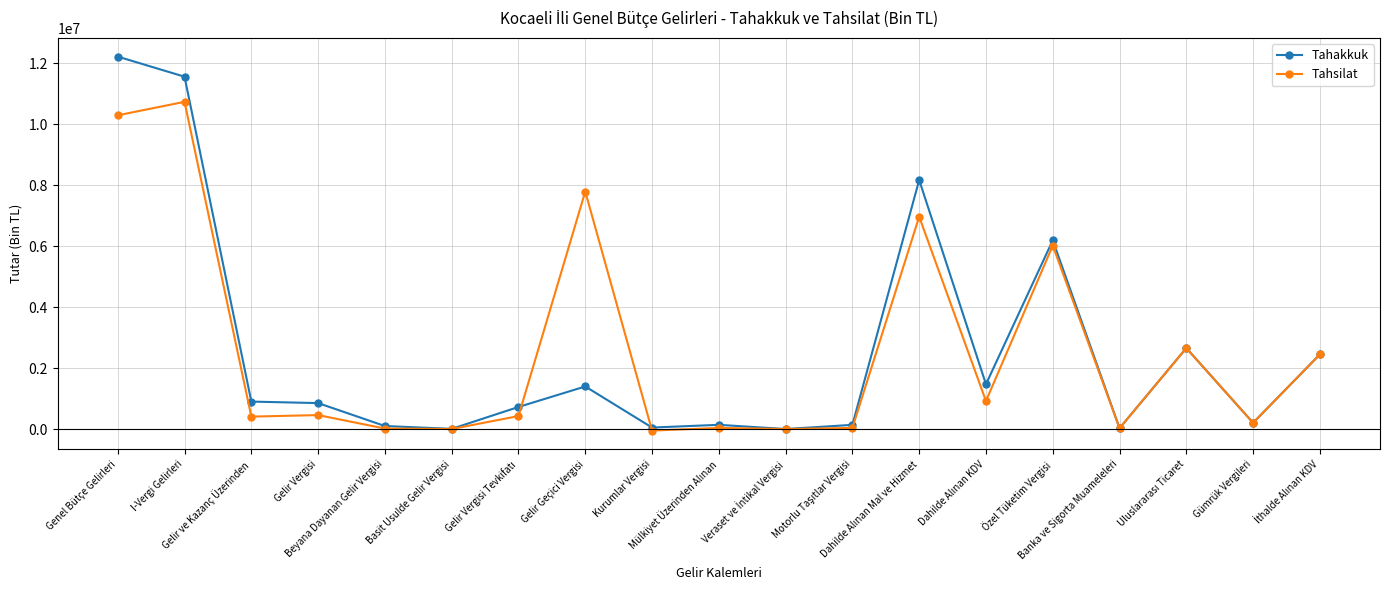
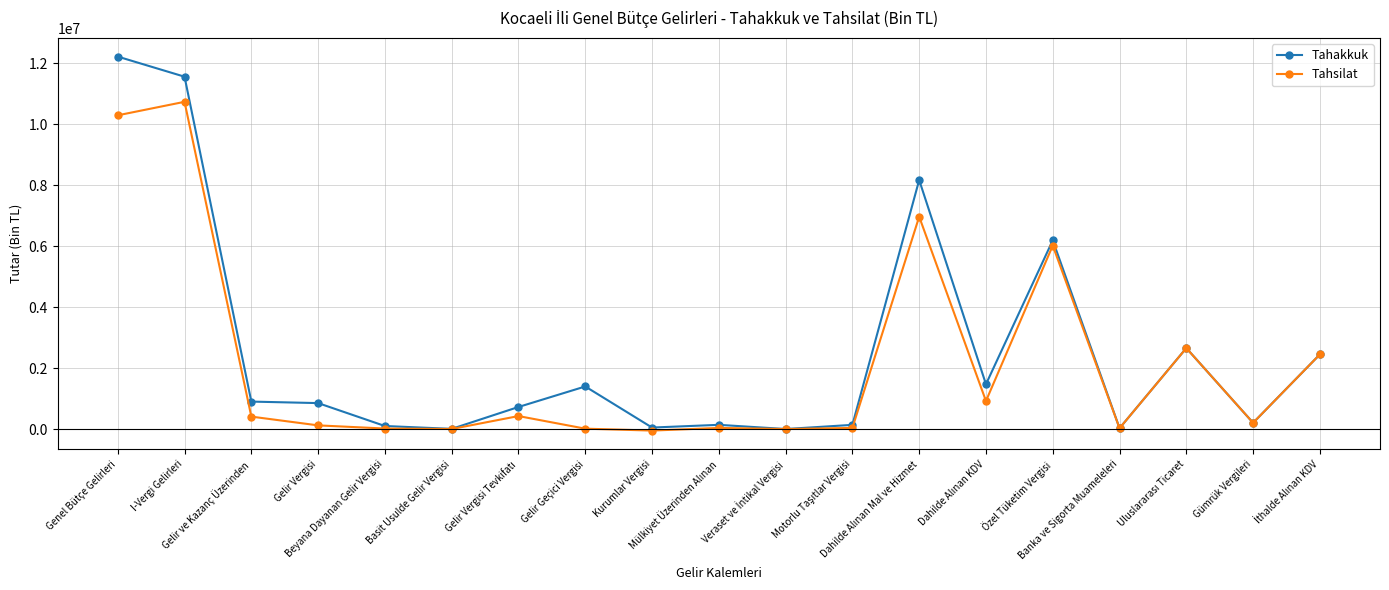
  {
    "Tahakkuk": {
      "Genel Bütçe Gelirleri": 12200000,
      "I-Vergi Gelirleri": 11600000,
      "Gelir ve Kazanç Üzerinden": 900000,
      "Gelir Vergisi": 900000,
      "Gelir Vergisi Tevkifatı": 700000,
      "Gelir Geçici Vergisi": 1400000,
      "Kurumlar Vergisi": 0,
      "Mülkiyet Üzerinden Alınan": 100000,
      "Motorlu Taşıtlar Vergisi": 100000,
      "Dahilde Alınan Mal ve Hizmet": 8200000,
      "Dahilde Alınan KDV": 1500000,
      "Özel Tüketim Vergisi": 6200000
    },
    "Tahsilat": {
      "Genel Bütçe Gelirleri": 10300000,
      "I-Vergi Gelirleri": 10700000,
      "Gelir ve Kazanç Üzerinden": 400000,
-     "Gelir Vergisi": 500000,
+     "Gelir Vergisi": 100000,
      "Gelir Vergisi Tevkifatı": 400000,
-     "Gelir Geçici Vergisi": 7800000,
+     "Gelir Geçici Vergisi": 0,
      "Kurumlar Vergisi": 0,
      "Mülkiyet Üzerinden Alınan": 0,
      "Motorlu Taşıtlar Vergisi": 0,
      "Dahilde Alınan Mal ve Hizmet": 7000000,
      "Dahilde Alınan KDV": 900000,
      "Özel Tüketim Vergisi": 6000000
    }
  }
